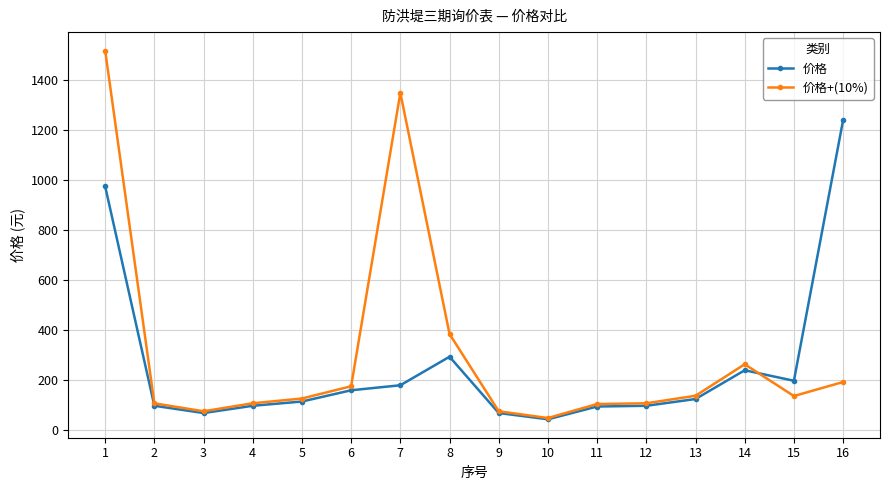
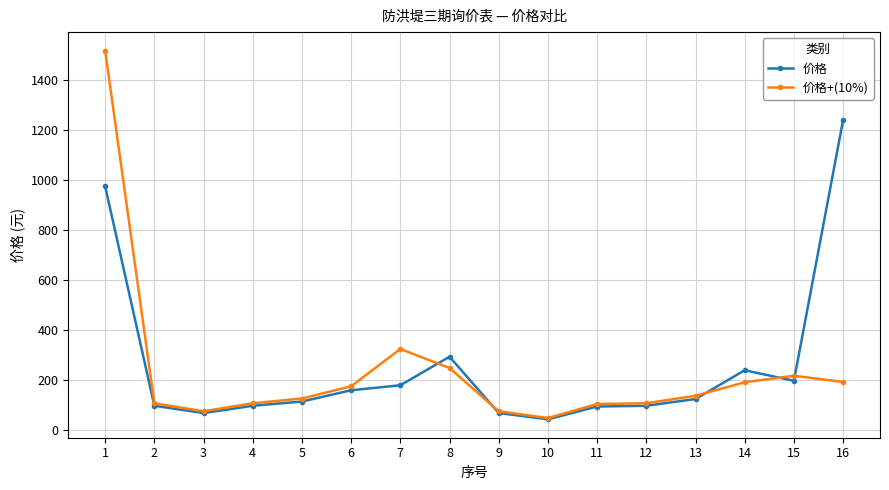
  {
    "价格": {
      "1": 980,
      "5": 120,
      "6": 160,
      "7": 180,
      "8": 290,
      "13": 130,
      "14": 240,
      "15": 200,
      "16": 1240
    },
    "价格+(10%)": {
      "1": 1520,
      "5": 130,
      "6": 180,
-     "7": 1350,
-     "8": 390,
+     "7": 330,
+     "8": 250,
      "13": 140,
-     "14": 260,
-     "15": 140,
+     "14": 190,
+     "15": 220,
      "16": 190
    }
  }
